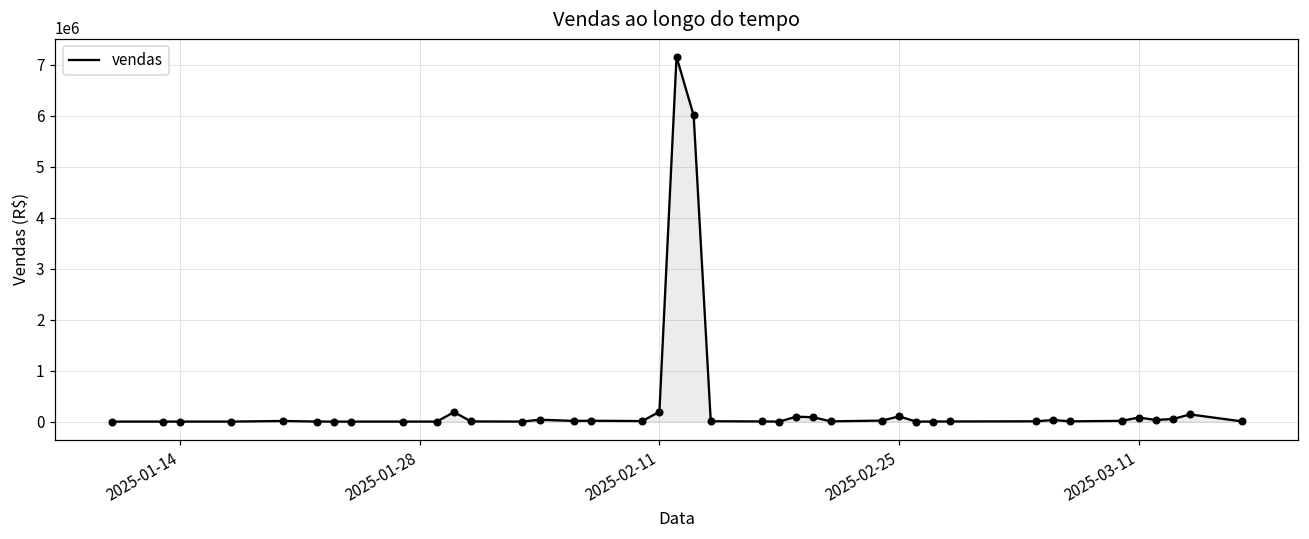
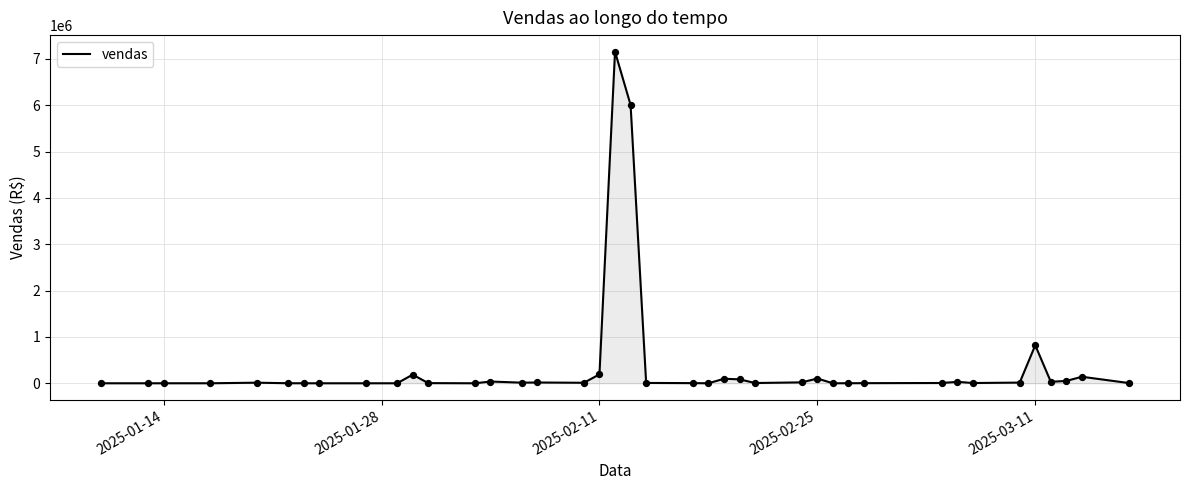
  {
    "2025-01-14": 0,
    "2025-02-11": 200000,
    "2025-02-25": 100000,
-   "2025-03-11": 100000
+   "2025-03-11": 800000
  }
